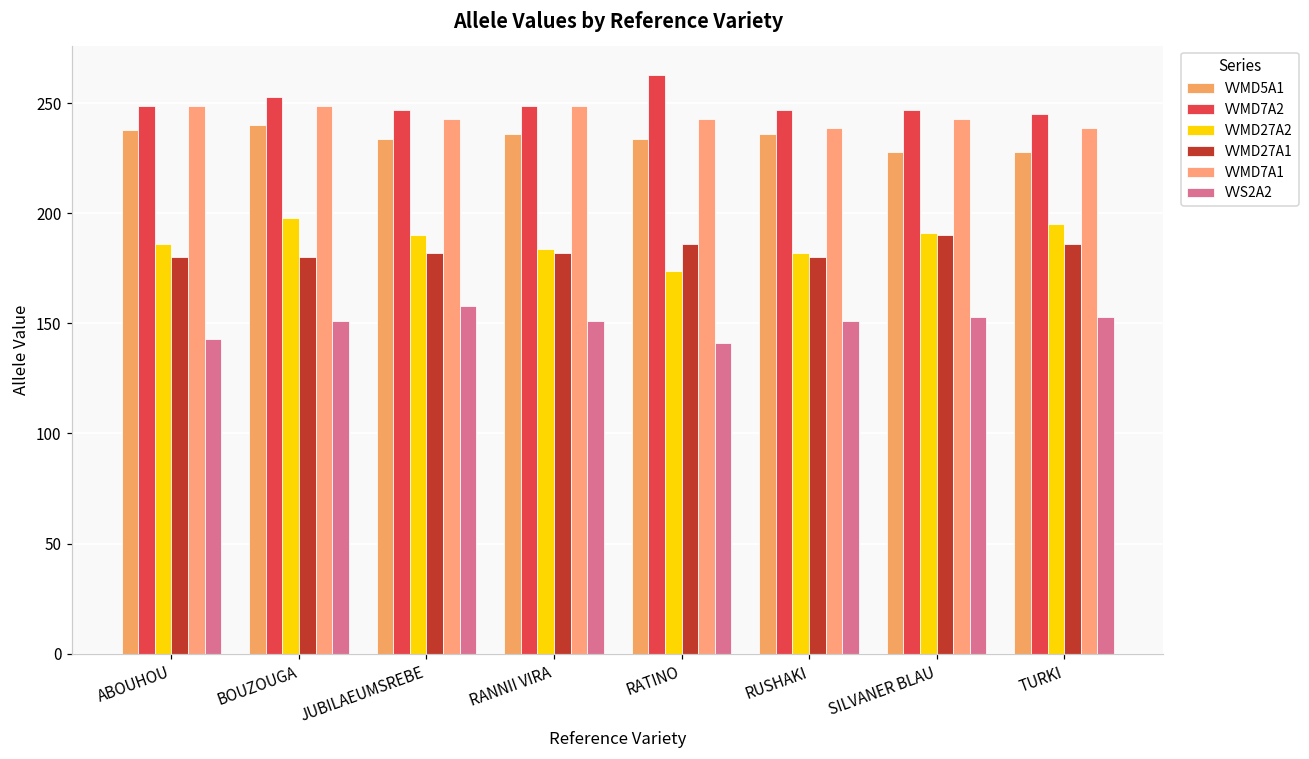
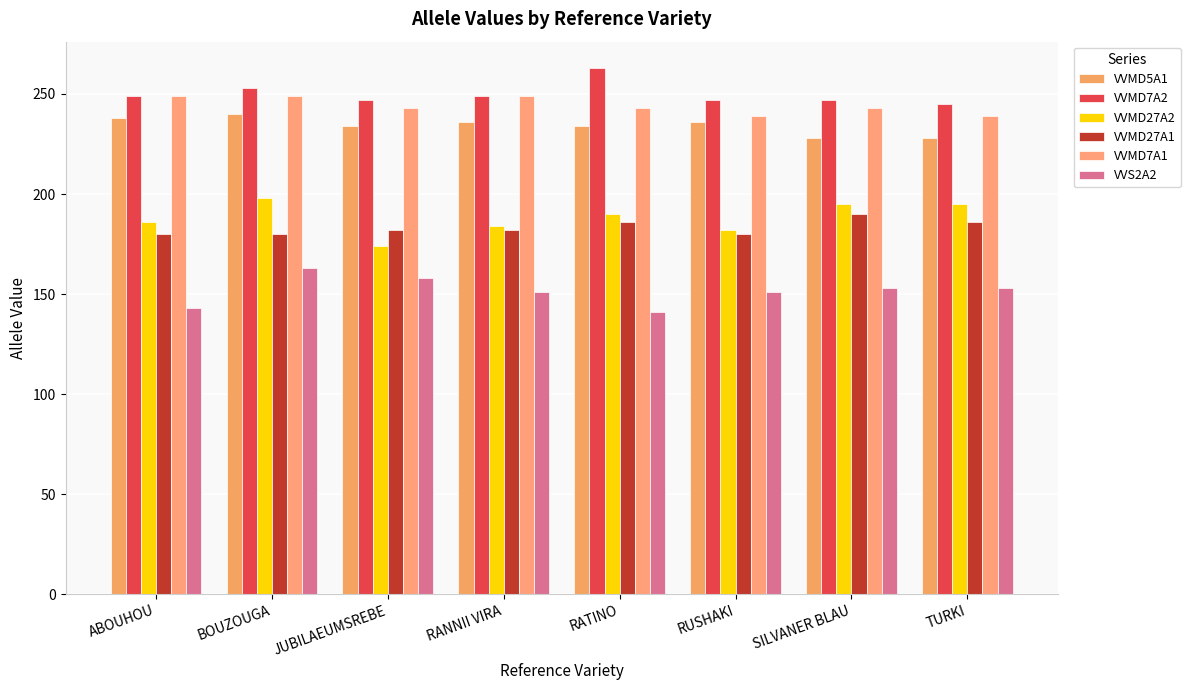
  {
    "VVMD27A2": {
      "ABOUHOU": 186,
      "BOUZOUGA": 198,
-     "JUBILAEUMSREBE": 190,
+     "JUBILAEUMSREBE": 174,
      "RANNII VIRA": 184,
-     "RATINO": 174,
+     "RATINO": 190,
      "RUSHAKI": 182,
-     "SILVANER BLAU": 191,
+     "SILVANER BLAU": 195,
      "TURKI": 195
    },
    "VVS2A2": {
      "ABOUHOU": 143,
-     "BOUZOUGA": 151,
+     "BOUZOUGA": 163,
      "JUBILAEUMSREBE": 158,
      "RANNII VIRA": 151,
      "RATINO": 141,
      "RUSHAKI": 151,
      "SILVANER BLAU": 153,
      "TURKI": 153
    }
  }
